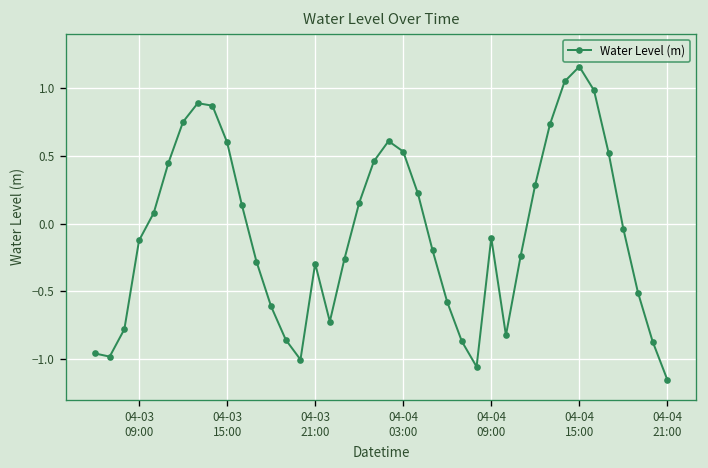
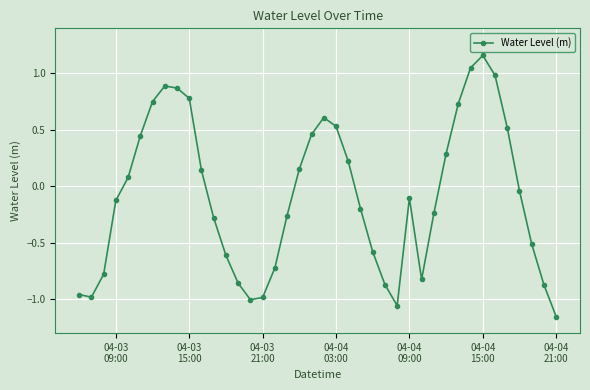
  {
    "04-03 09:00": -0.12,
-   "04-03 15:00": 0.60,
-   "04-03 21:00": -0.29,
+   "04-03 15:00": 0.78,
+   "04-03 21:00": -0.98,
    "04-04 03:00": 0.53,
    "04-04 09:00": -0.10,
    "04-04 15:00": 1.16,
    "04-04 21:00": -1.15
  }
